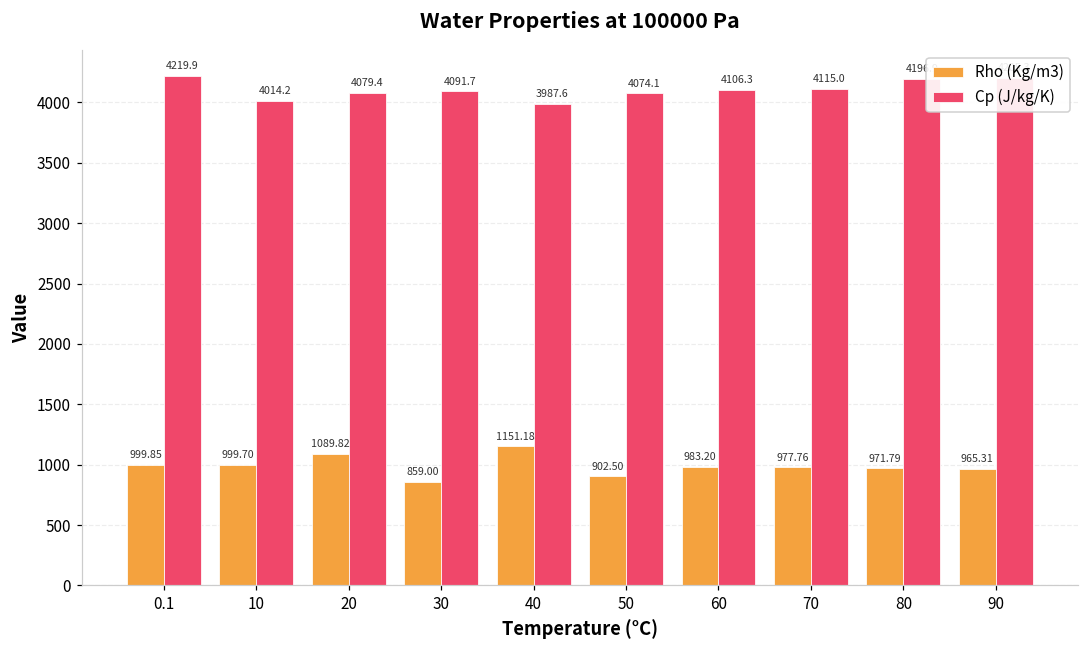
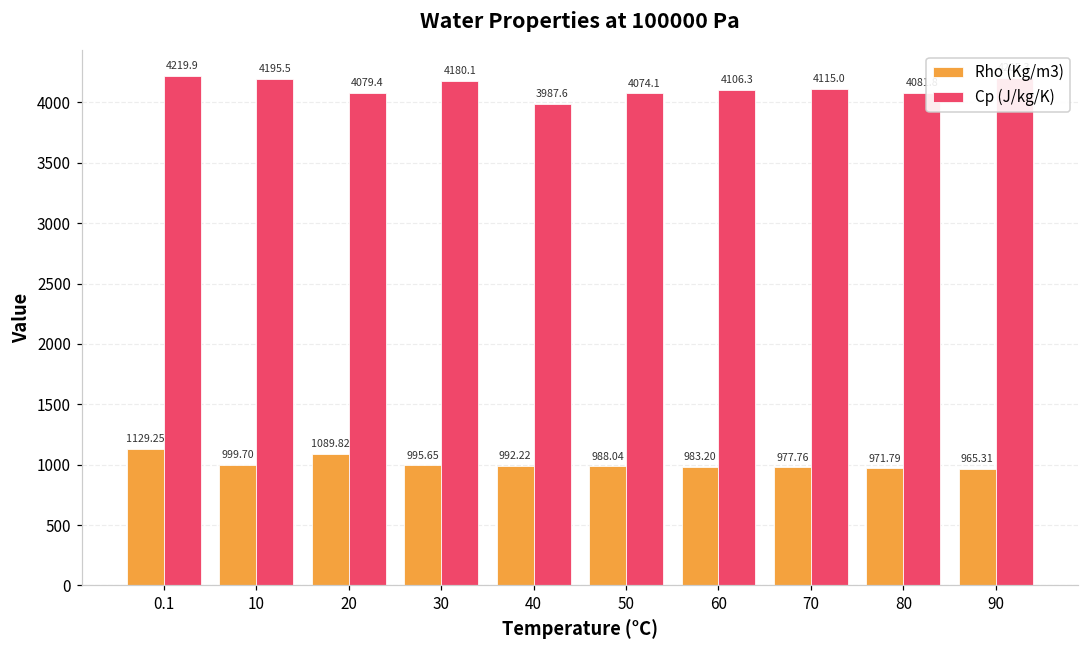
  {
    "Rho (Kg/m3)": {
-     "0.1": 999.85,
+     "0.1": 1129.25,
      "10": 999.70,
      "20": 1089.82,
-     "30": 859.00,
-     "40": 1151.18,
-     "50": 902.50,
+     "30": 995.65,
+     "40": 992.22,
+     "50": 988.04,
      "60": 983.20,
      "70": 977.76,
      "80": 971.79,
      "90": 965.31
    },
    "Cp (J/kg/K)": {
      "0.1": 4219.9,
-     "10": 4014.2,
+     "10": 4195.5,
      "20": 4079.4,
-     "30": 4091.7,
+     "30": 4180.1,
      "40": 3987.6,
      "50": 4074.1,
      "60": 4106.3,
      "70": 4115.0,
-     "80": 4200
+     "80": 4080
    }
  }
